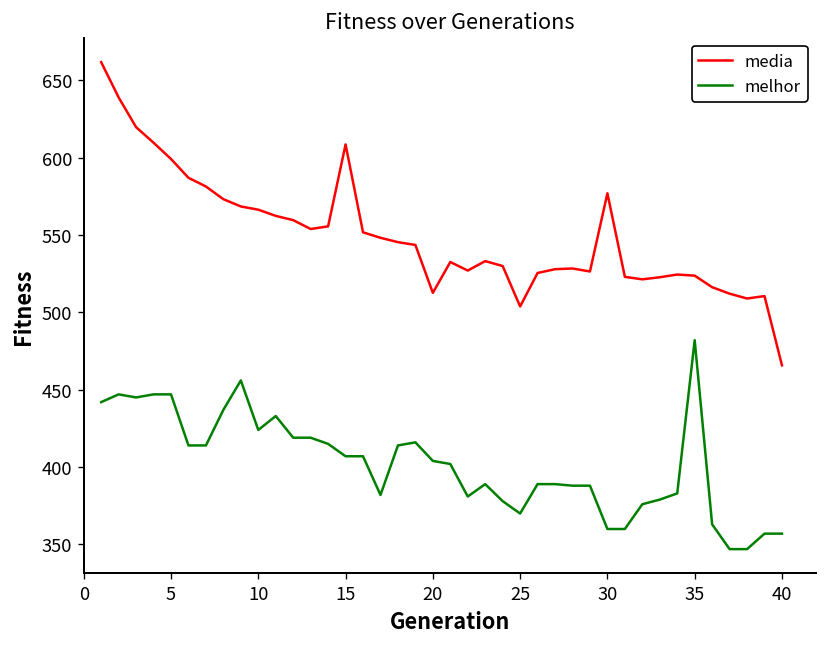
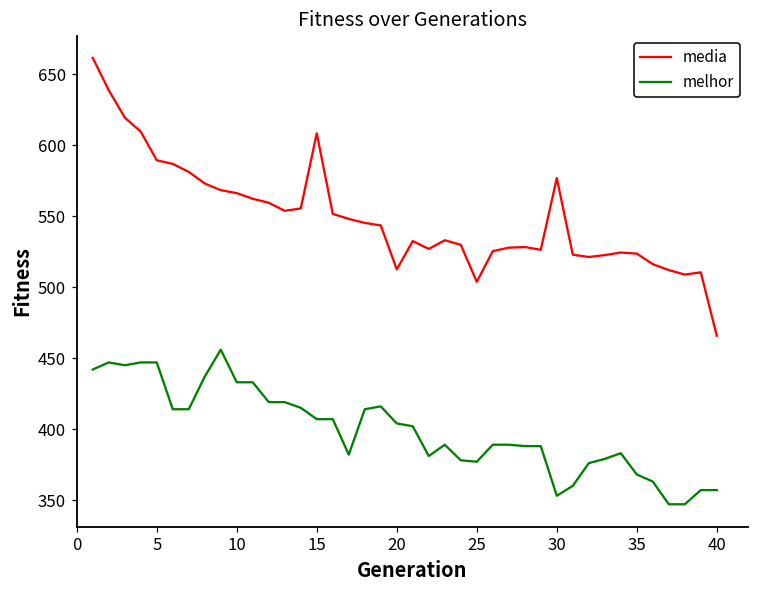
  {
    "media": {
-     "5": 599,
+     "5": 590,
      "10": 566,
      "15": 609,
      "20": 513,
      "25": 504,
      "30": 577,
      "35": 524,
      "40": 466
    },
    "melhor": {
      "5": 447,
-     "10": 424,
+     "10": 433,
      "15": 407,
      "20": 404,
-     "25": 370,
-     "30": 360,
-     "35": 482,
+     "25": 377,
+     "30": 353,
+     "35": 368,
      "40": 357
    }
  }
